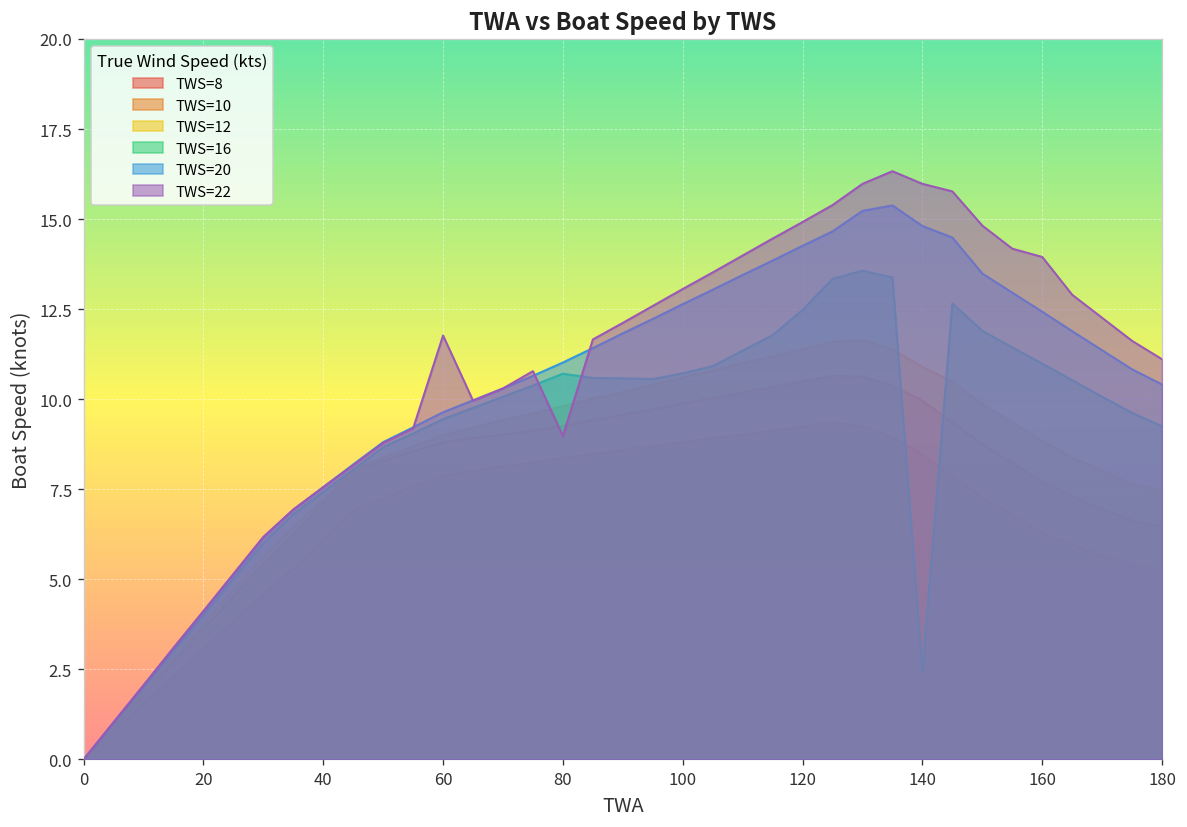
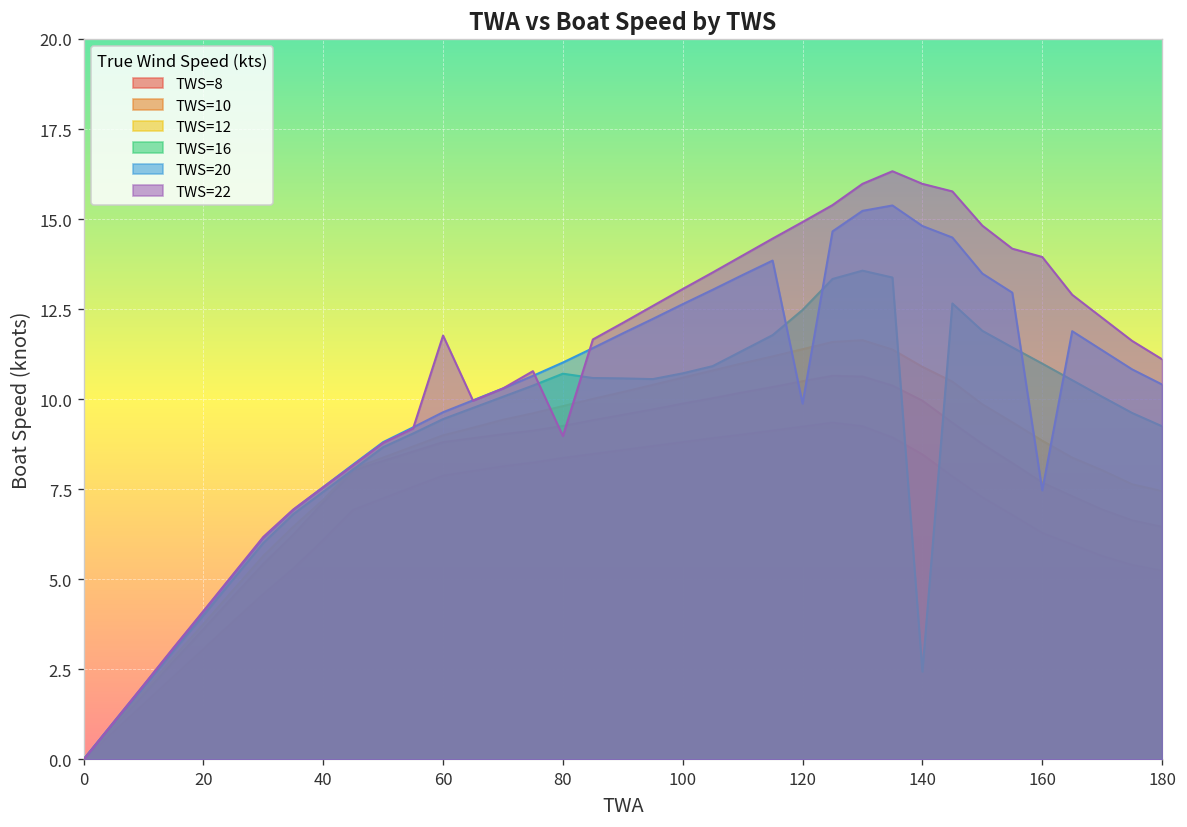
  {
    "TWS=16": {
      "20": 4.0,
      "40": 7.4,
      "60": 9.5,
      "80": 10.7,
      "100": 10.7,
      "120": 12.5,
      "140": 2.4,
      "160": 11.0,
      "180": 9.3
    },
    "TWS=20": {
      "60": 9.6,
      "80": 11.0,
      "100": 12.6,
-     "120": 14.3,
+     "120": 9.9,
      "140": 14.8,
-     "160": 12.4,
+     "160": 7.5,
      "180": 10.4
    },
    "TWS=22": {
      "60": 11.8,
      "80": 9.0,
      "100": 13.1,
      "120": 14.9,
      "140": 16.0,
      "160": 14.0,
      "180": 11.1
    }
  }
